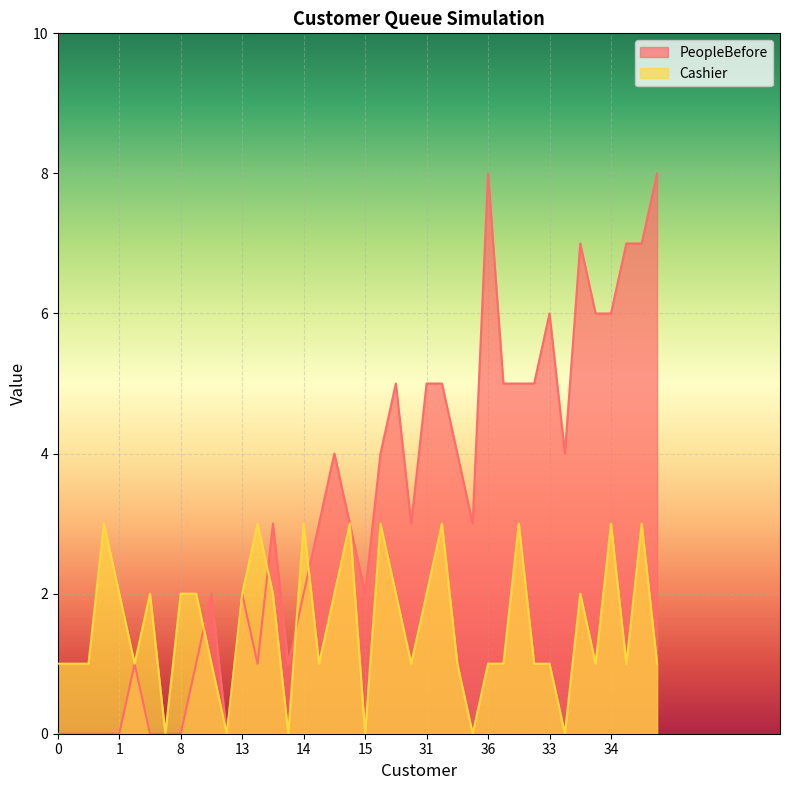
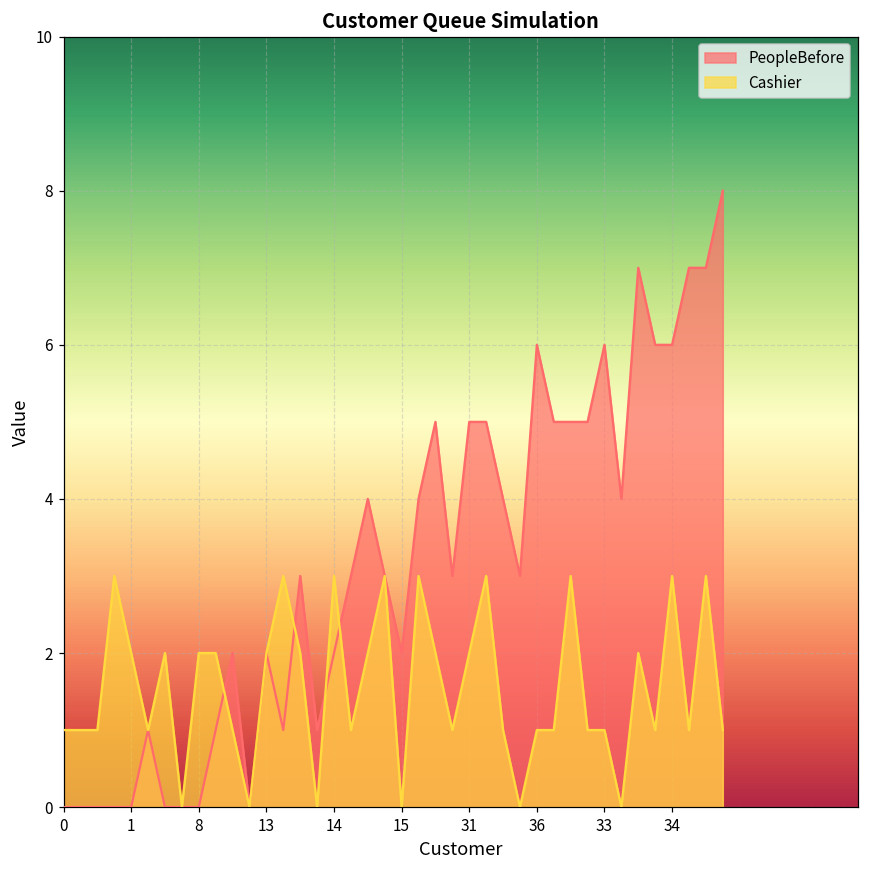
  {
    "PeopleBefore": {
      "0": 0,
      "8": 0,
-     "36": 8
+     "36": 6
    },
    "Cashier": {
      "0": 1,
      "8": 2,
      "36": 1
    }
  }
